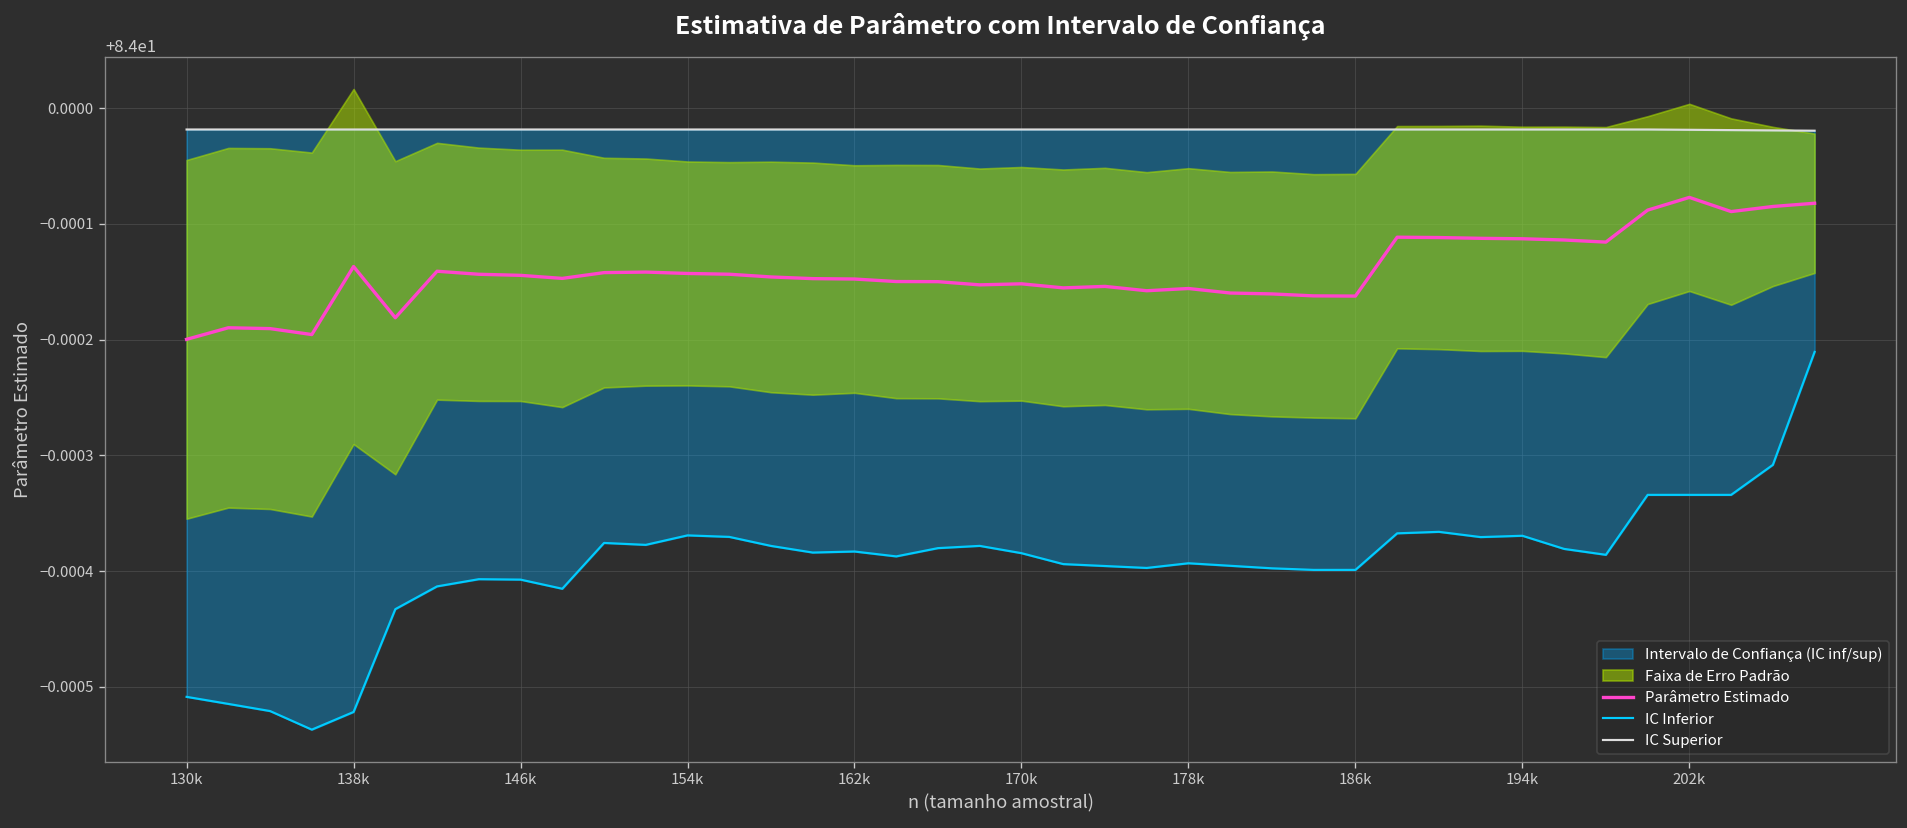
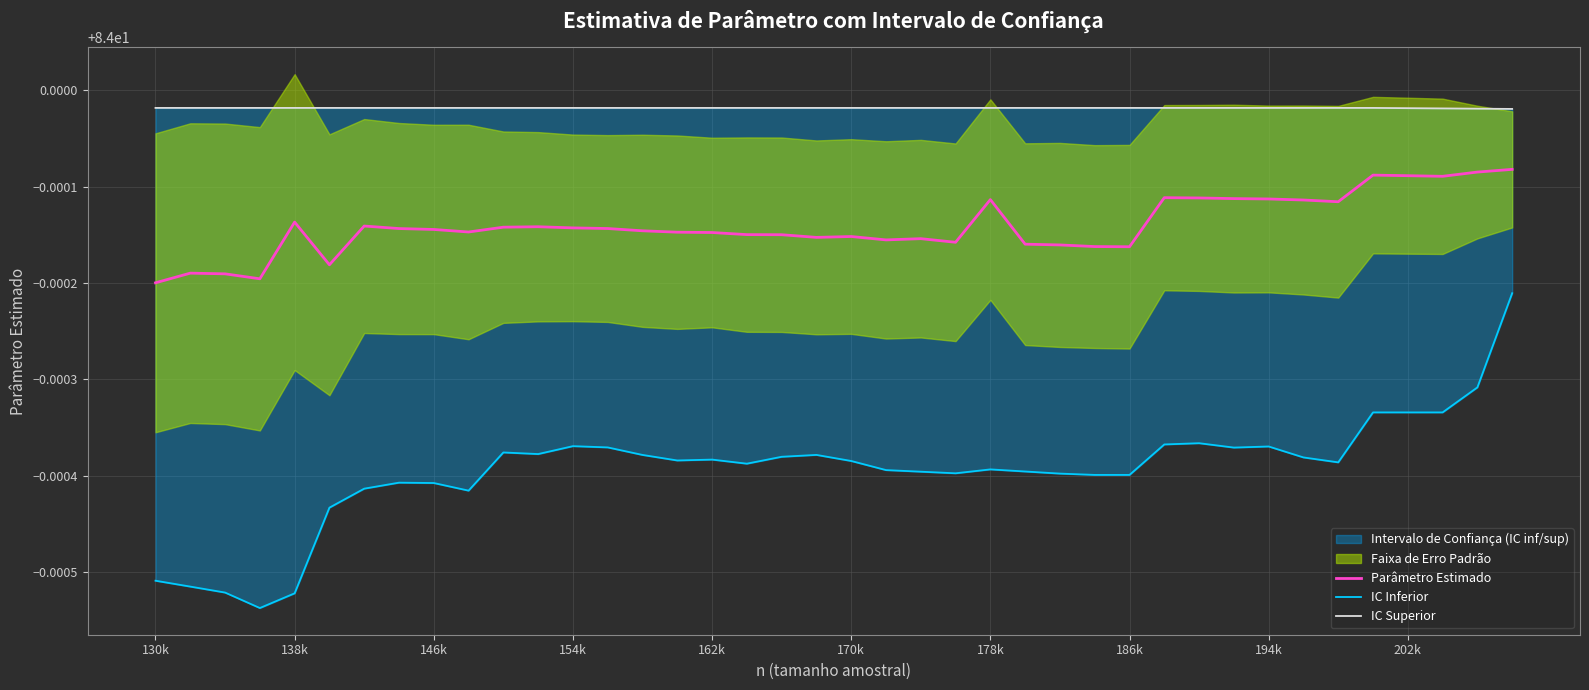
  {
    "Parâmetro Estimado": {
      "130k": 83.99980,
      "138k": 83.99986,
      "146k": 83.99986,
      "154k": 83.99986,
      "162k": 83.99985,
      "170k": 83.99985,
-     "178k": 83.99984,
+     "178k": 83.99989,
      "186k": 83.99984,
      "194k": 83.99989,
-     "202k": 83.99992
+     "202k": 83.99991
    }
  }
